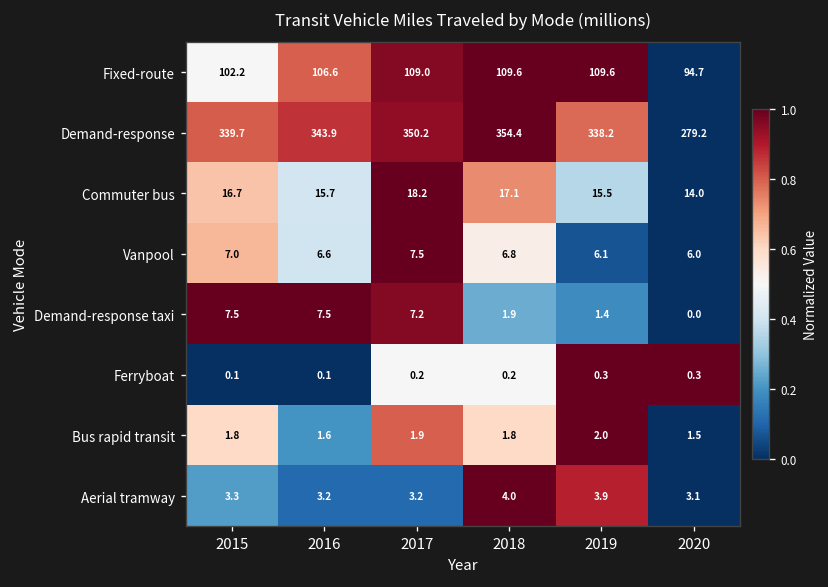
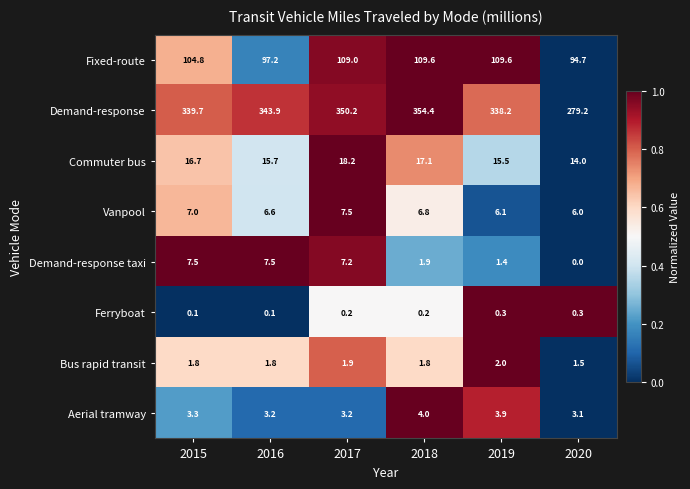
  {
    "Fixed-route": {
-     "2015": 102.2,
-     "2016": 106.6,
+     "2015": 104.8,
+     "2016": 97.2,
      "2017": 109.0,
      "2018": 109.6,
      "2019": 109.6,
      "2020": 94.7
    },
    "Demand-response": {
      "2015": 339.7,
      "2016": 343.9,
      "2017": 350.2,
      "2018": 354.4,
      "2019": 338.2,
      "2020": 279.2
    },
    "Commuter bus": {
      "2015": 16.7,
      "2016": 15.7,
      "2017": 18.2,
      "2018": 17.1,
      "2019": 15.5,
      "2020": 14.0
    },
    "Vanpool": {
      "2015": 7.0,
      "2016": 6.6,
      "2017": 7.5,
      "2018": 6.8,
      "2019": 6.1,
      "2020": 6.0
    },
    "Demand-response taxi": {
      "2015": 7.5,
      "2016": 7.5,
      "2017": 7.2,
      "2018": 1.9,
      "2019": 1.4,
      "2020": 0.0
    },
    "Ferryboat": {
      "2015": 0.1,
      "2016": 0.1,
      "2017": 0.2,
      "2018": 0.2,
      "2019": 0.3,
      "2020": 0.3
    },
    "Bus rapid transit": {
      "2015": 1.8,
-     "2016": 1.6,
+     "2016": 1.8,
      "2017": 1.9,
      "2018": 1.8,
      "2019": 2.0,
      "2020": 1.5
    },
    "Aerial tramway": {
      "2015": 3.3,
      "2016": 3.2,
      "2017": 3.2,
      "2018": 4.0,
      "2019": 3.9,
      "2020": 3.1
    }
  }
